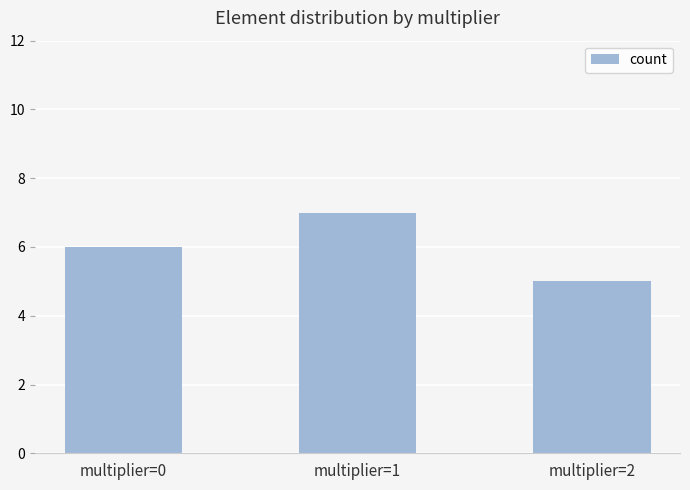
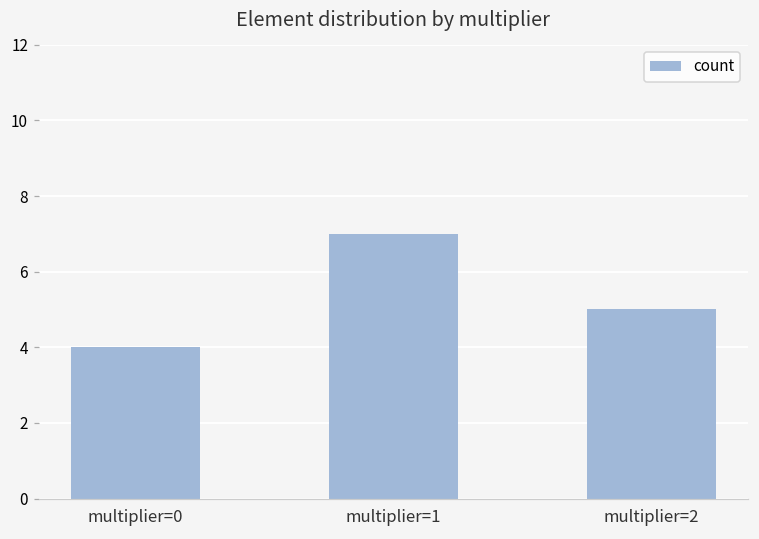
  {
-   "multiplier=0": 6,
+   "multiplier=0": 4,
    "multiplier=1": 7,
    "multiplier=2": 5
  }
